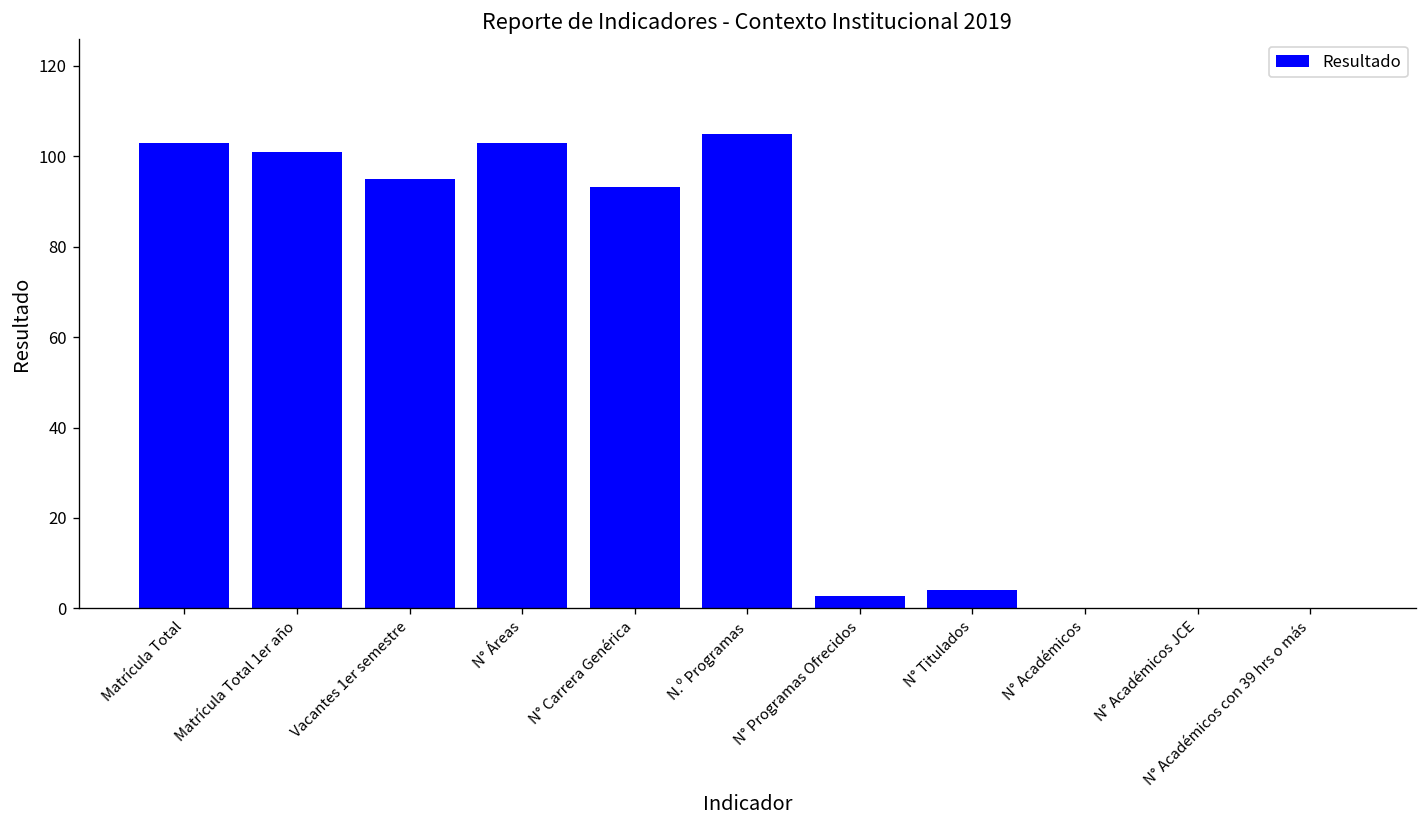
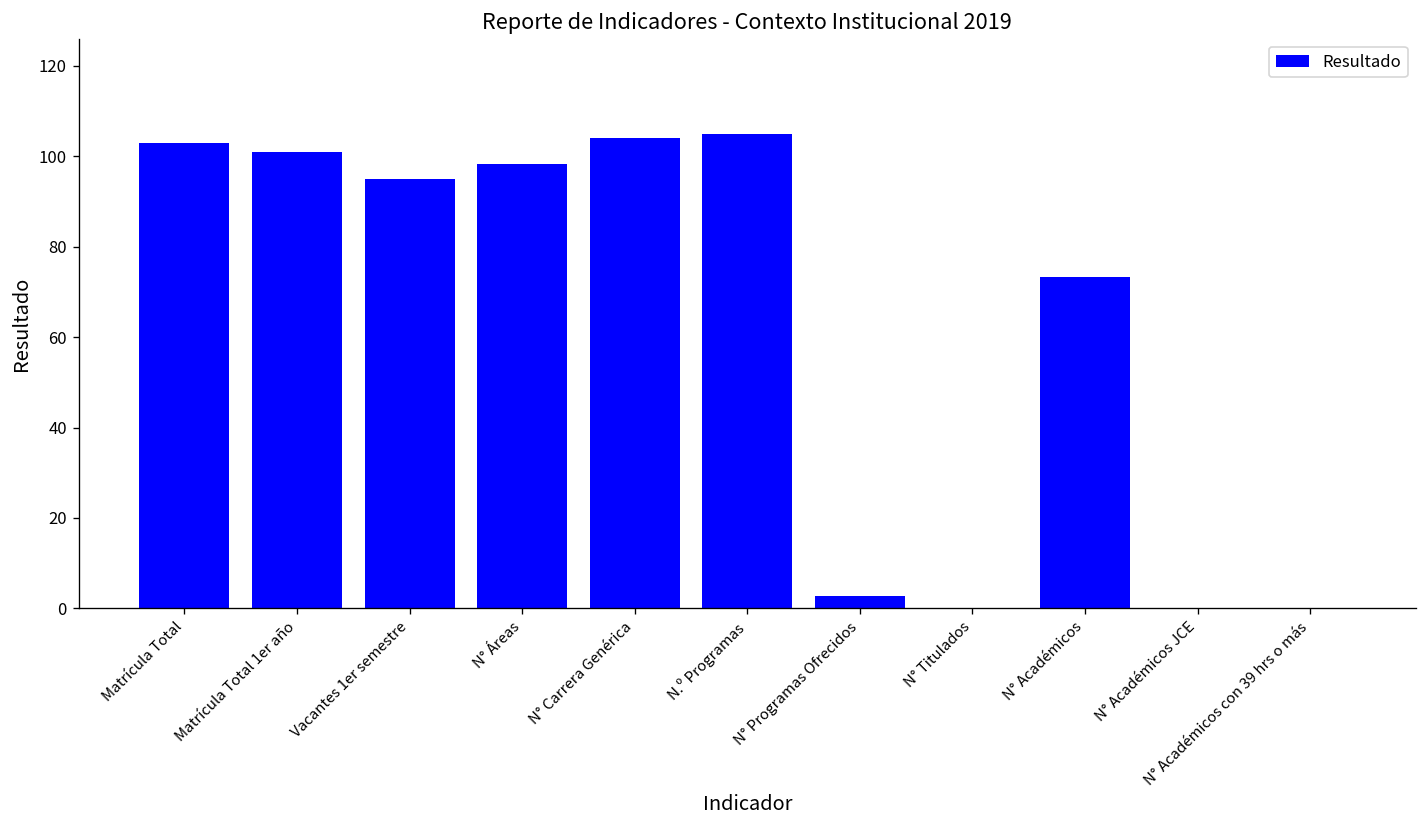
  {
    "Matrícula Total": 103,
    "Matrícula Total 1er año": 101,
    "Vacantes 1er semestre": 95,
-   "N° Áreas": 103,
-   "N° Carrera Genérica": 93,
+   "N° Áreas": 98,
+   "N° Carrera Genérica": 104,
    "N.º Programas": 105,
    "N° Programas Ofrecidos": 3,
-   "N° Titulados": 4,
-   "N° Académicos": 0,
+   "N° Titulados": 0,
+   "N° Académicos": 73,
    "N° Académicos JCE": 0,
    "N° Académicos con 39 hrs o más": 0
  }
